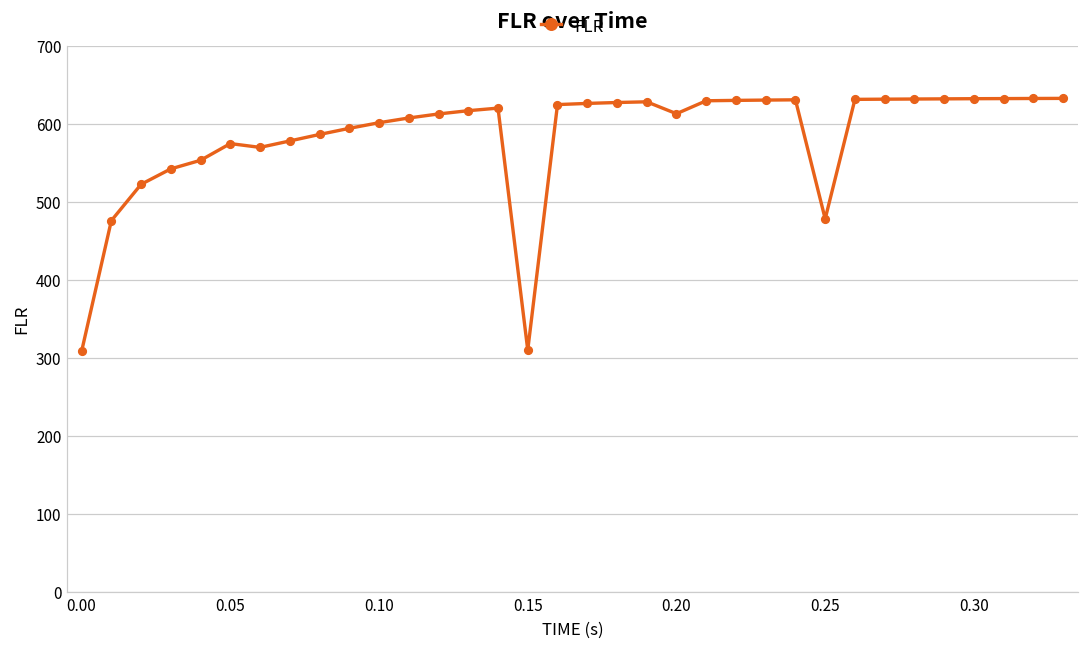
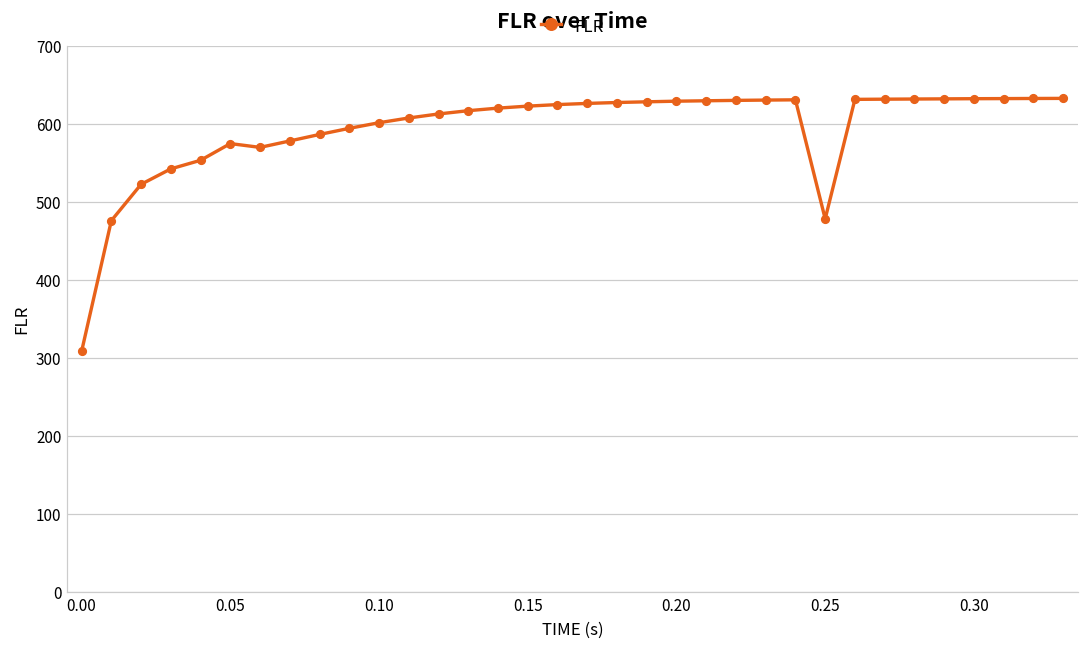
  {
    "0.00": 310,
    "0.05": 570,
    "0.10": 600,
-   "0.15": 310,
-   "0.20": 610,
+   "0.15": 620,
+   "0.20": 630,
    "0.25": 480,
    "0.30": 630
  }
